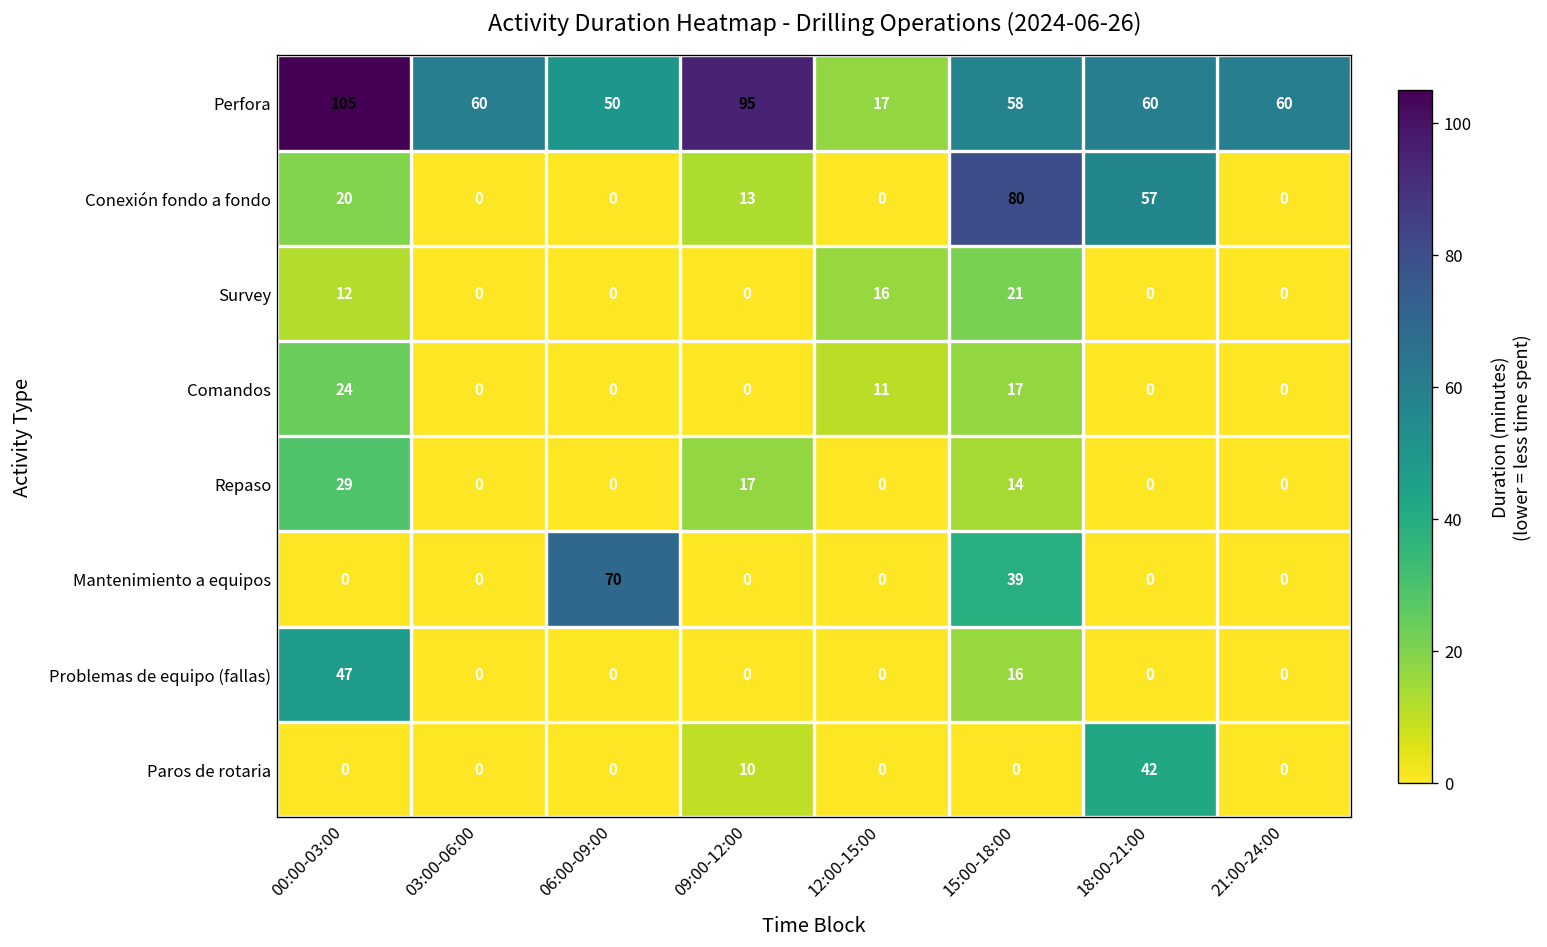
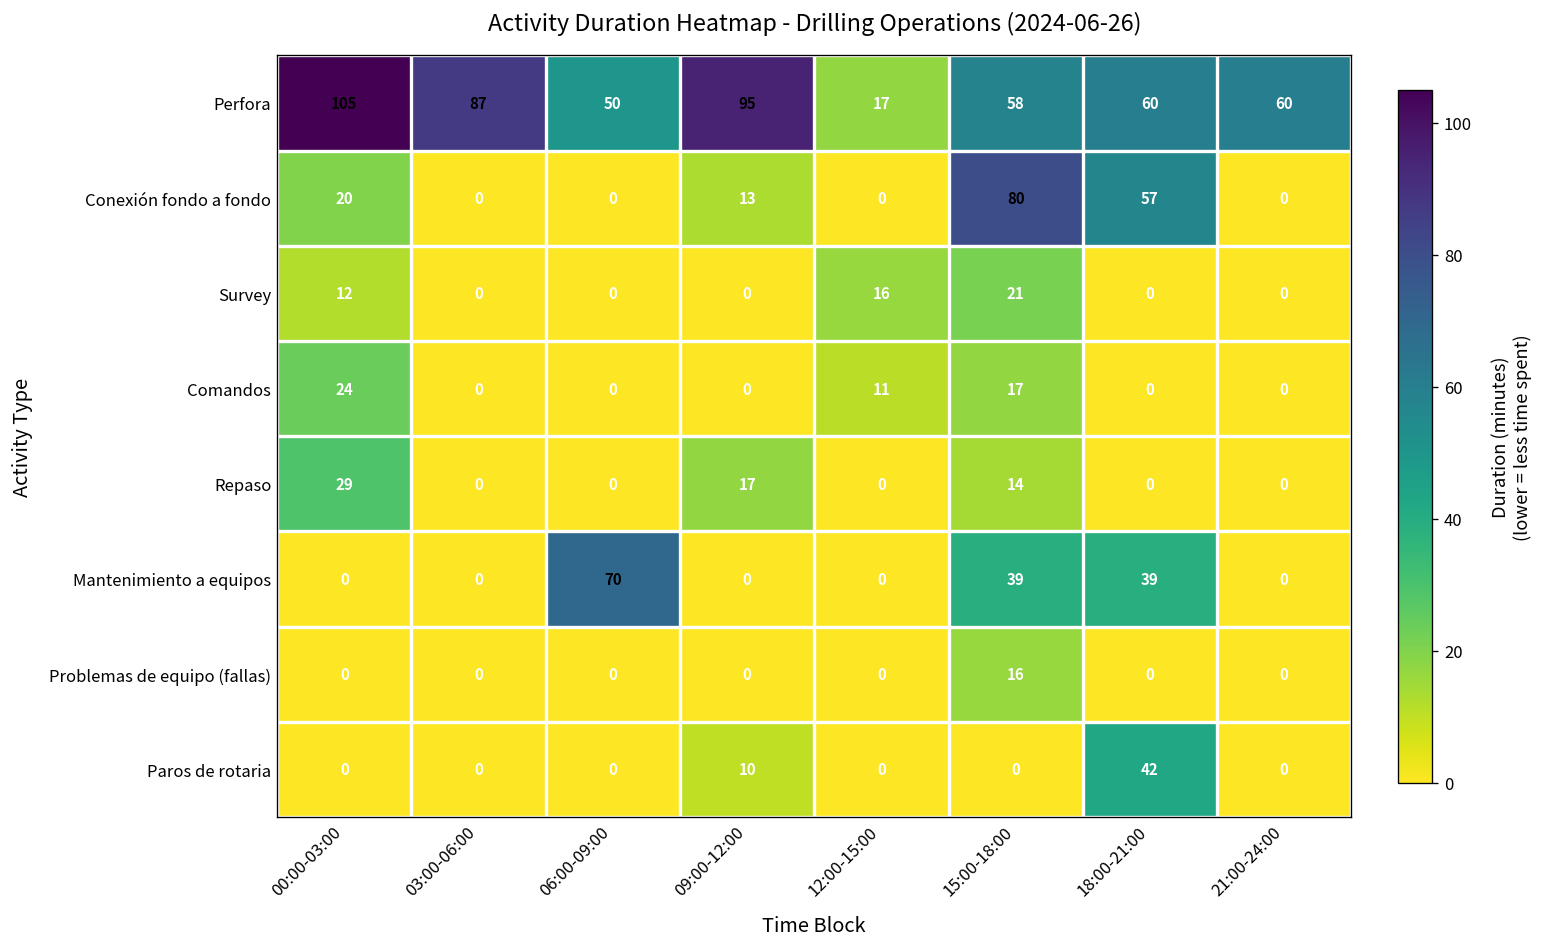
  {
    "Perfora": {
      "00:00-03:00": 105,
-     "03:00-06:00": 60,
+     "03:00-06:00": 87,
      "06:00-09:00": 50,
      "09:00-12:00": 95,
      "12:00-15:00": 17,
      "15:00-18:00": 58,
      "18:00-21:00": 60,
      "21:00-24:00": 60
    },
    "Conexión fondo a fondo": {
      "00:00-03:00": 20,
      "03:00-06:00": 0,
      "06:00-09:00": 0,
      "09:00-12:00": 13,
      "12:00-15:00": 0,
      "15:00-18:00": 80,
      "18:00-21:00": 57,
      "21:00-24:00": 0
    },
    "Survey": {
      "00:00-03:00": 12,
      "03:00-06:00": 0,
      "06:00-09:00": 0,
      "09:00-12:00": 0,
      "12:00-15:00": 16,
      "15:00-18:00": 21,
      "18:00-21:00": 0,
      "21:00-24:00": 0
    },
    "Comandos": {
      "00:00-03:00": 24,
      "03:00-06:00": 0,
      "06:00-09:00": 0,
      "09:00-12:00": 0,
      "12:00-15:00": 11,
      "15:00-18:00": 17,
      "18:00-21:00": 0,
      "21:00-24:00": 0
    },
    "Repaso": {
      "00:00-03:00": 29,
      "03:00-06:00": 0,
      "06:00-09:00": 0,
      "09:00-12:00": 17,
      "12:00-15:00": 0,
      "15:00-18:00": 14,
      "18:00-21:00": 0,
      "21:00-24:00": 0
    },
    "Mantenimiento a equipos": {
      "00:00-03:00": 0,
      "03:00-06:00": 0,
      "06:00-09:00": 70,
      "09:00-12:00": 0,
      "12:00-15:00": 0,
      "15:00-18:00": 39,
-     "18:00-21:00": 0,
+     "18:00-21:00": 39,
      "21:00-24:00": 0
    },
    "Problemas de equipo (fallas)": {
-     "00:00-03:00": 47,
+     "00:00-03:00": 0,
      "03:00-06:00": 0,
      "06:00-09:00": 0,
      "09:00-12:00": 0,
      "12:00-15:00": 0,
      "15:00-18:00": 16,
      "18:00-21:00": 0,
      "21:00-24:00": 0
    },
    "Paros de rotaria": {
      "00:00-03:00": 0,
      "03:00-06:00": 0,
      "06:00-09:00": 0,
      "09:00-12:00": 10,
      "12:00-15:00": 0,
      "15:00-18:00": 0,
      "18:00-21:00": 42,
      "21:00-24:00": 0
    }
  }
